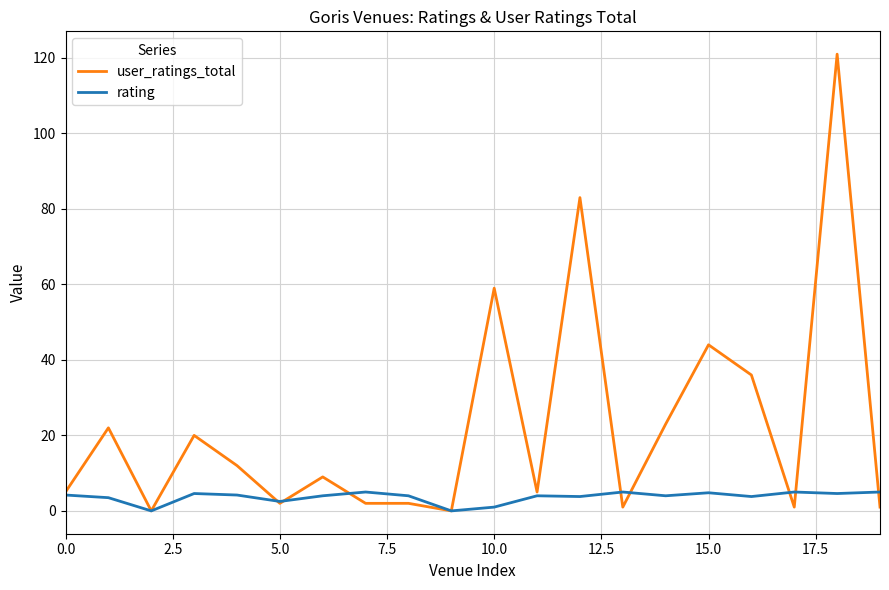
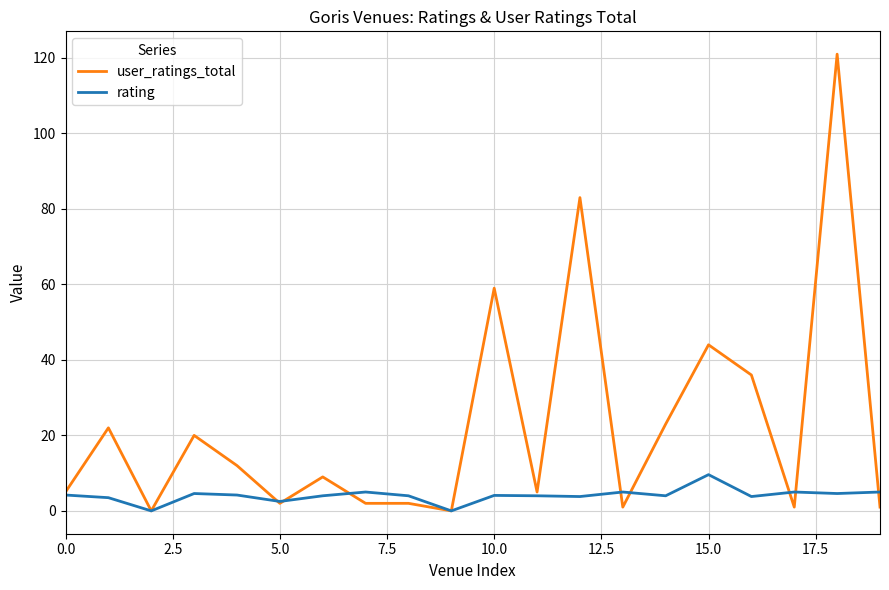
  {
    "user_ratings_total": {
      "0.0": 5,
      "10.0": 59,
      "15.0": 44
    },
    "rating": {
      "0.0": 4,
-     "10.0": 1,
-     "15.0": 5
+     "10.0": 4,
+     "15.0": 10
    }
  }
